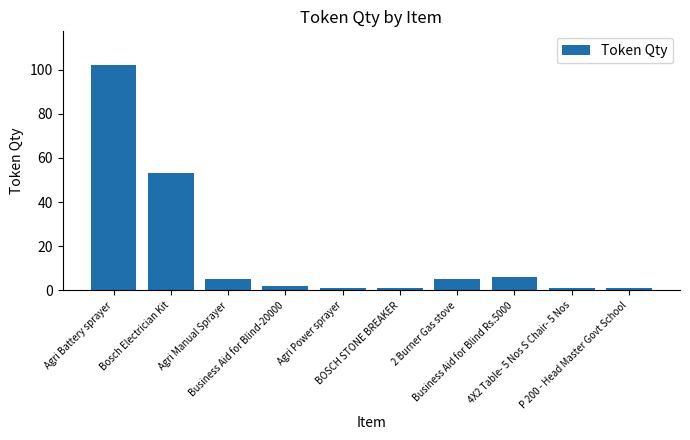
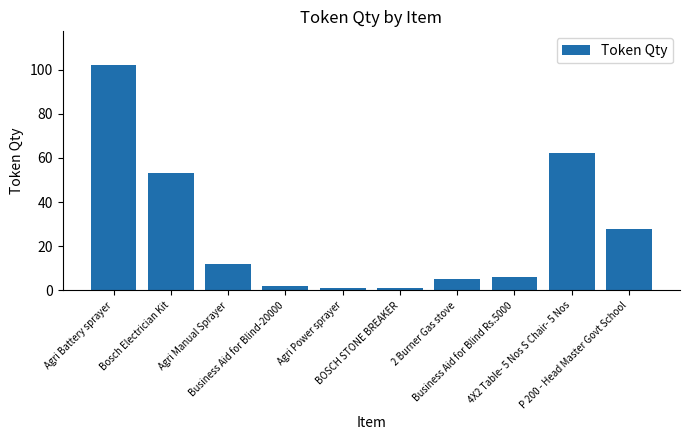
  {
    "Agri Battery sprayer": 102,
    "Bosch Electrician Kit": 53,
-   "Agri Manual Sprayer": 5,
+   "Agri Manual Sprayer": 12,
    "Business Aid for Blind-20000": 2,
    "2 Burner Gas stove": 5,
    "Business Aid for Blind Rs.5000": 6,
-   "4X2 Table- 5 Nos S Chair- 5 Nos": 1,
-   "P 200 - Head Master Govt School": 1
+   "4X2 Table- 5 Nos S Chair- 5 Nos": 62,
+   "P 200 - Head Master Govt School": 28
  }
